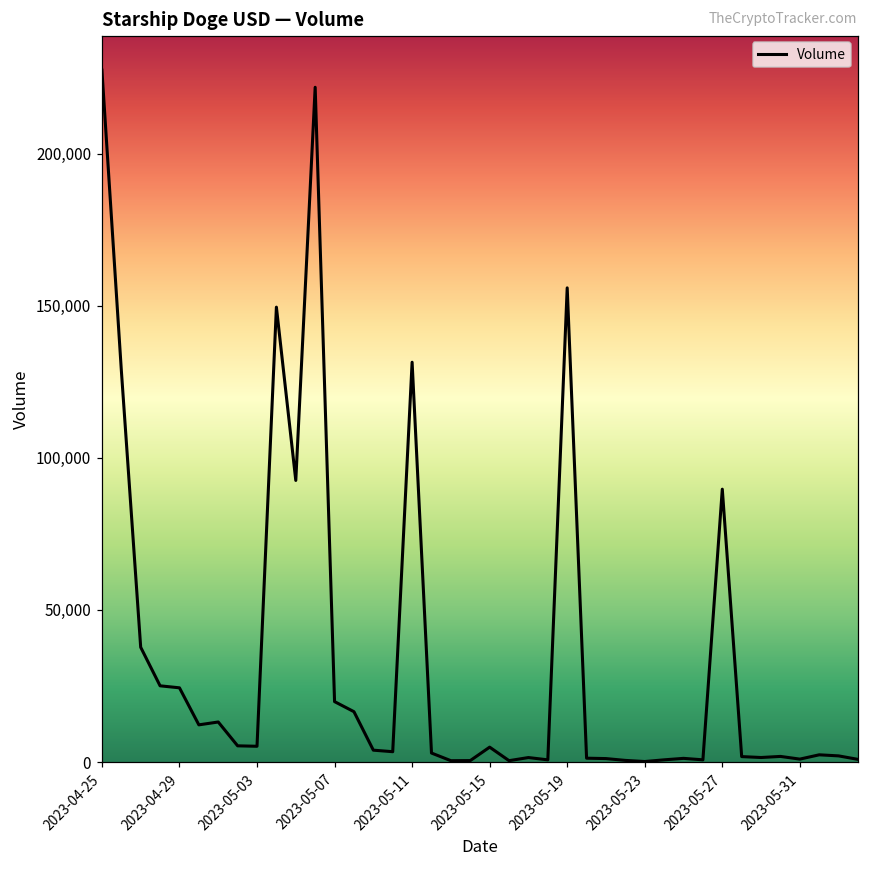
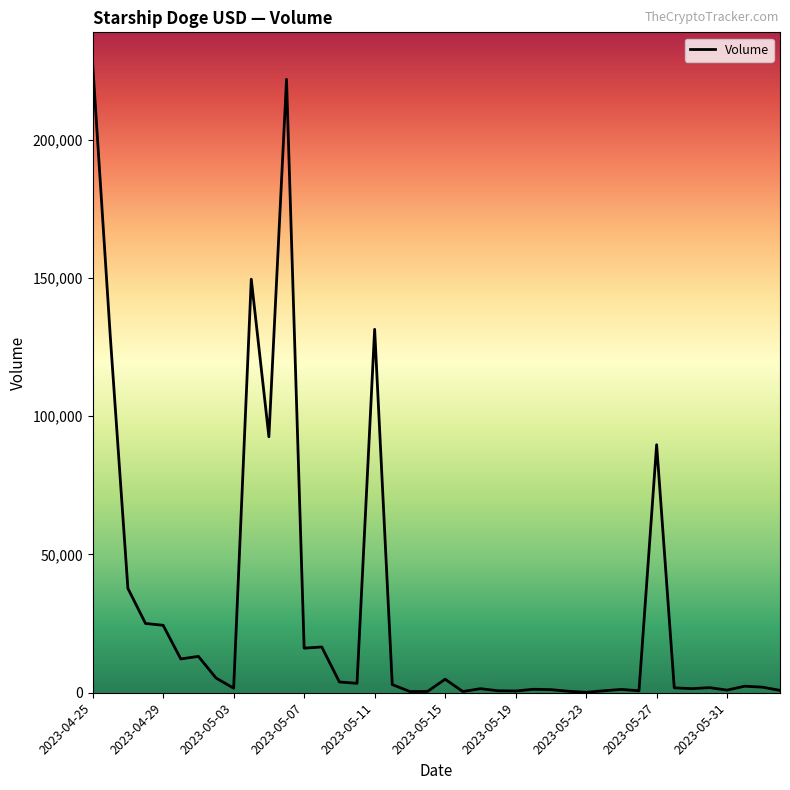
  {
    "2023-04-25": "227,000",
    "2023-04-29": "24,000",
-   "2023-05-03": "5,000",
-   "2023-05-07": "20,000",
+   "2023-05-03": "2,000",
+   "2023-05-07": "16,000",
    "2023-05-11": "131,000",
    "2023-05-15": "5,000",
-   "2023-05-19": "156,000",
+   "2023-05-19": "1,000",
    "2023-05-23": "0",
    "2023-05-27": "90,000",
    "2023-05-31": "1,000"
  }
